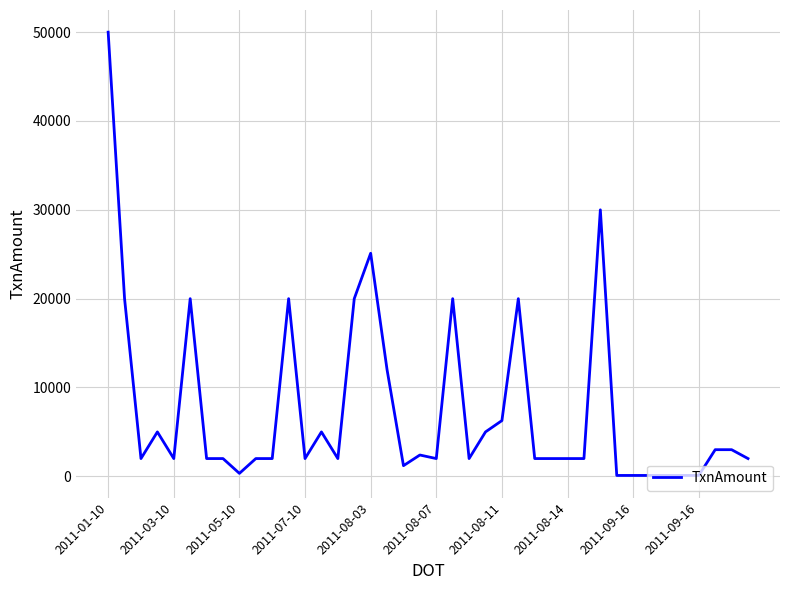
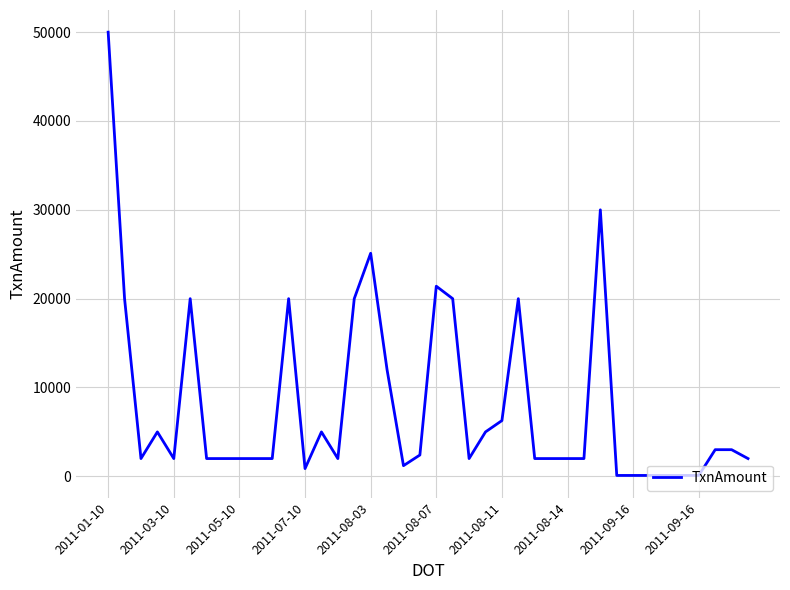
  {
    "2011-01-10": 50000,
    "2011-03-10": 2000,
-   "2011-05-10": 0,
-   "2011-07-10": 2000,
+   "2011-05-10": 2000,
+   "2011-07-10": 1000,
    "2011-08-03": 25000,
-   "2011-08-07": 2000,
+   "2011-08-07": 21000,
    "2011-08-11": 6000,
    "2011-08-14": 2000
  }
